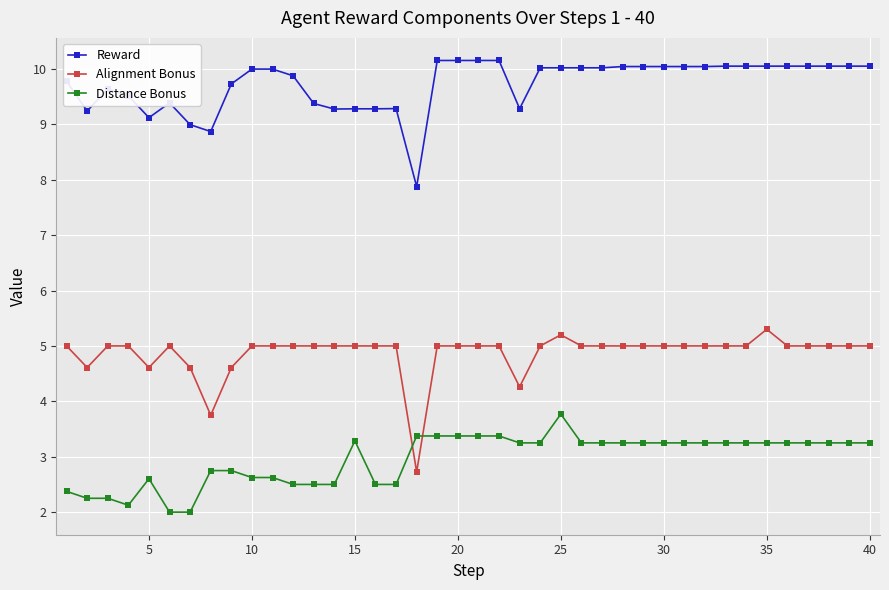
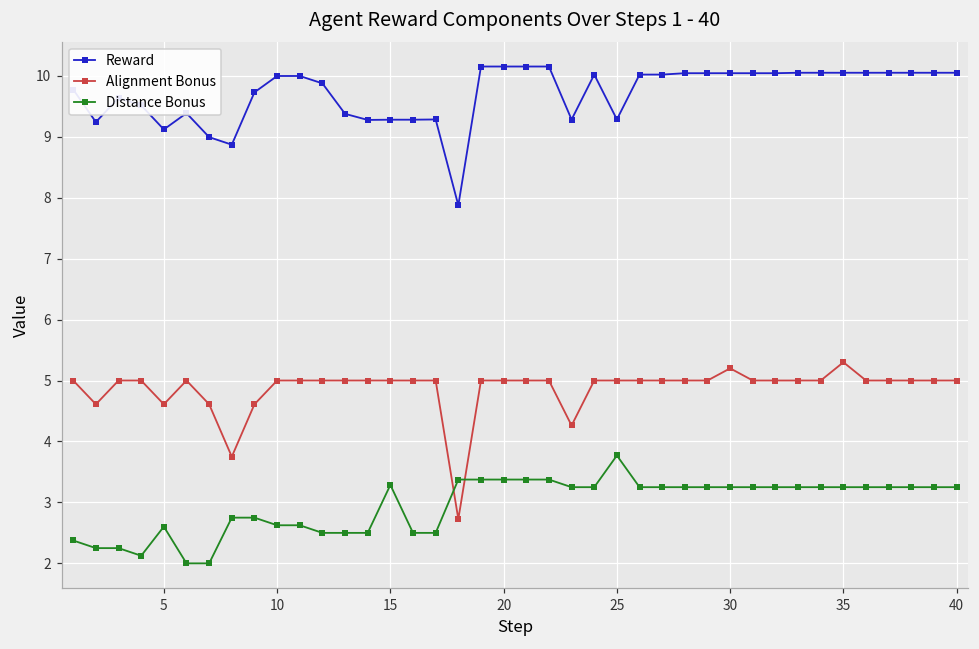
  {
    "Reward": {
      "5": 9.1,
      "10": 10.0,
      "15": 9.3,
      "20": 10.2,
-     "25": 10.0,
+     "25": 9.3,
      "30": 10.0,
      "35": 10.1,
      "40": 10.1
    },
    "Alignment Bonus": {
      "5": 4.6,
      "10": 5.0,
      "15": 5.0,
      "20": 5.0,
-     "25": 5.2,
-     "30": 5.0,
+     "25": 5.0,
+     "30": 5.2,
      "35": 5.3,
      "40": 5.0
    },
    "Distance Bonus": {
      "5": 2.6,
      "10": 2.6,
      "15": 3.3,
      "20": 3.4,
      "25": 3.8,
      "30": 3.3,
      "35": 3.3,
      "40": 3.3
    }
  }
